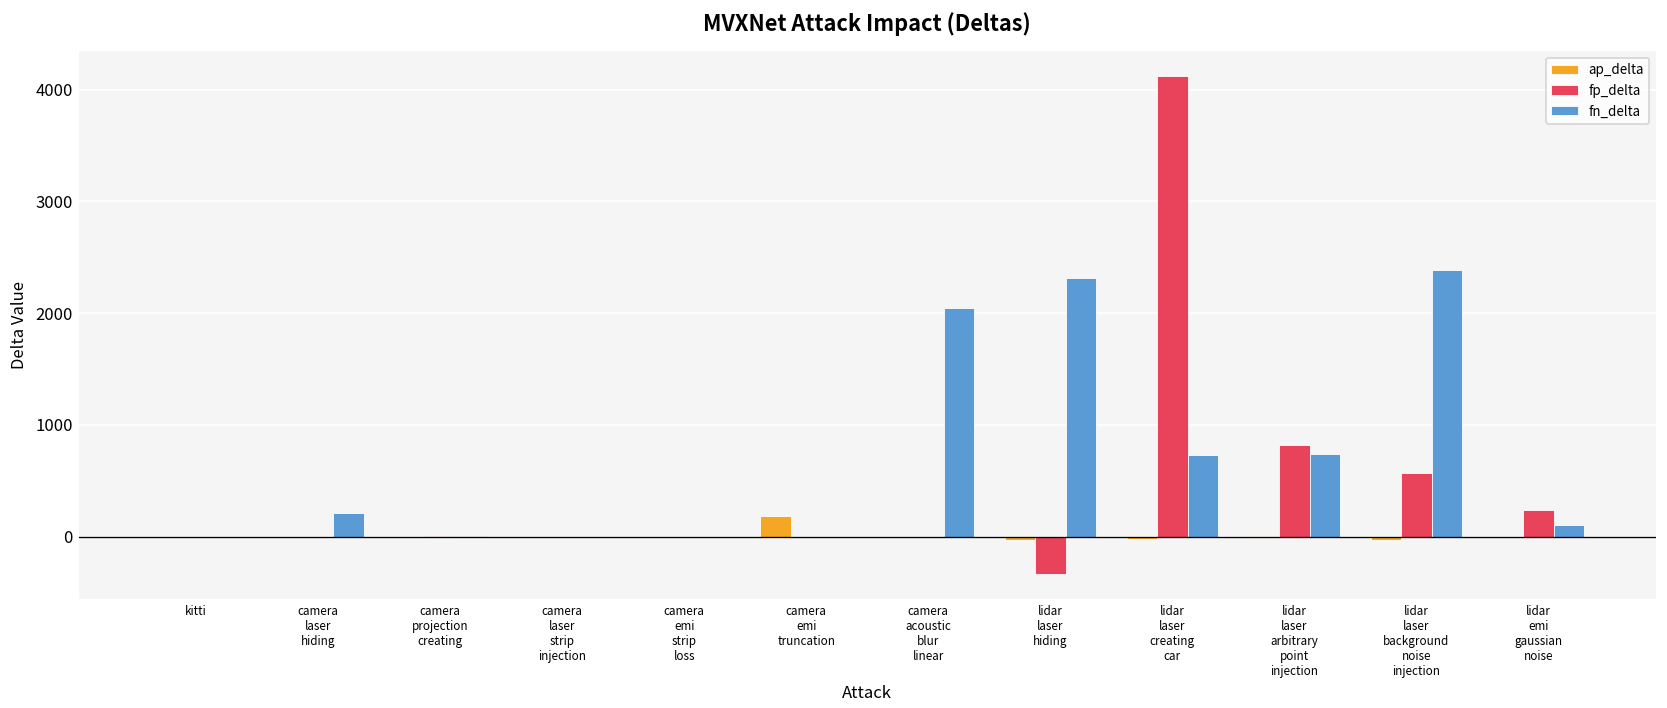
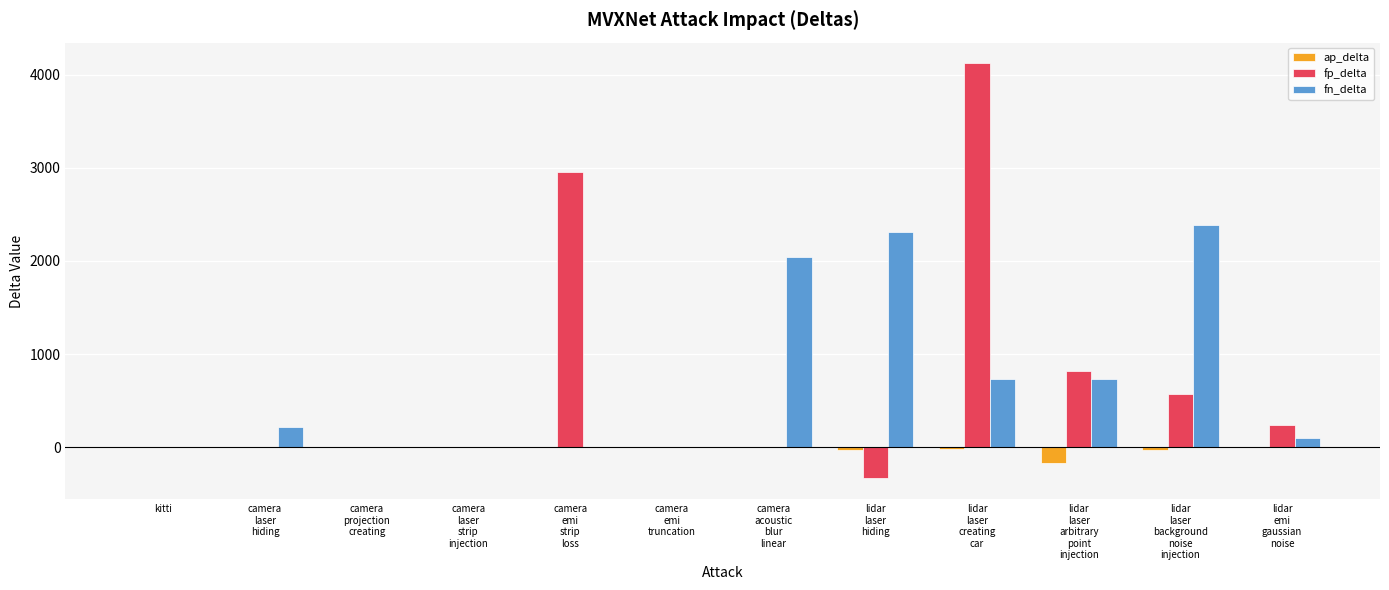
  {
    "ap_delta": {
      "kitti": 0,
      "camera laser hiding": 0,
      "camera laser strip injection": 0,
      "camera emi strip loss": 0,
-     "camera emi truncation": 200,
+     "camera emi truncation": 0,
      "camera acoustic blur linear": 0,
      "lidar laser hiding": 0,
-     "lidar laser arbitrary point injection": 0,
+     "lidar laser arbitrary point injection": -200,
      "lidar laser background noise injection": 0
    },
    "fp_delta": {
      "kitti": 0,
      "camera laser hiding": 0,
      "camera laser strip injection": 0,
-     "camera emi strip loss": 0,
+     "camera emi strip loss": 3000,
      "camera emi truncation": 0,
      "camera acoustic blur linear": 0,
      "lidar laser hiding": -300,
      "lidar laser creating car": 4100,
      "lidar laser arbitrary point injection": 800,
      "lidar laser background noise injection": 600,
      "lidar emi gaussian noise": 200
    },
    "fn_delta": {
      "kitti": 0,
      "camera laser hiding": 200,
      "camera laser strip injection": 0,
      "camera emi strip loss": 0,
      "camera emi truncation": 0,
      "camera acoustic blur linear": 2000,
      "lidar laser hiding": 2300,
      "lidar laser creating car": 700,
      "lidar laser arbitrary point injection": 700,
      "lidar laser background noise injection": 2400,
      "lidar emi gaussian noise": 100
    }
  }
